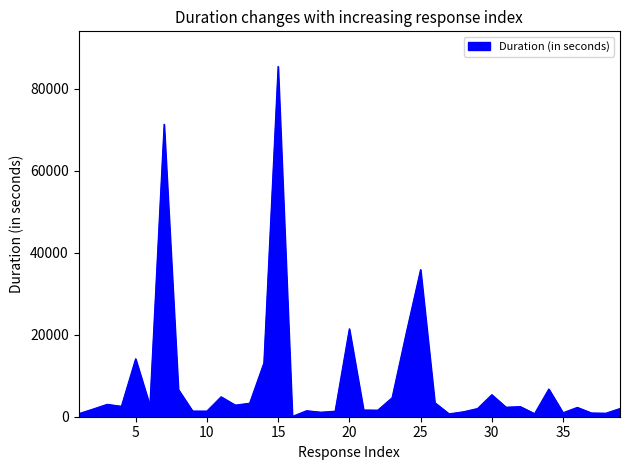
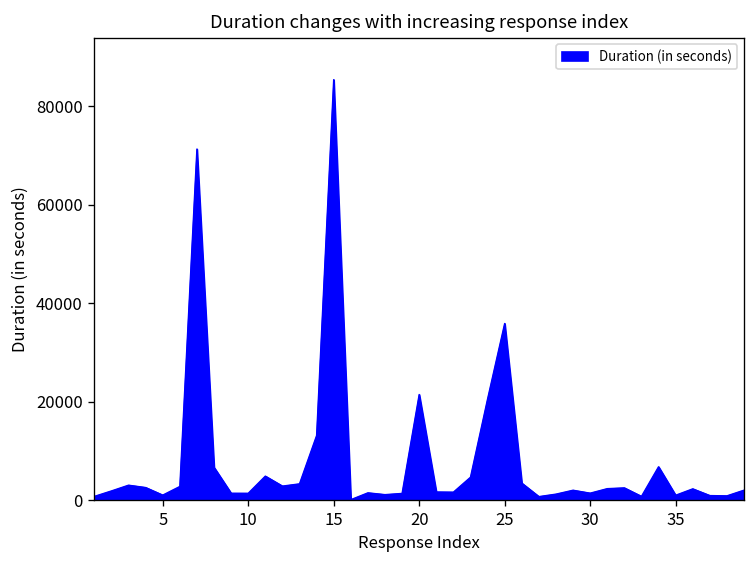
  {
-   "5": 14000,
+   "5": 1000,
    "10": 1000,
    "15": 85000,
    "20": 21000,
    "25": 36000,
-   "30": 5000,
+   "30": 1000,
    "35": 1000
  }
